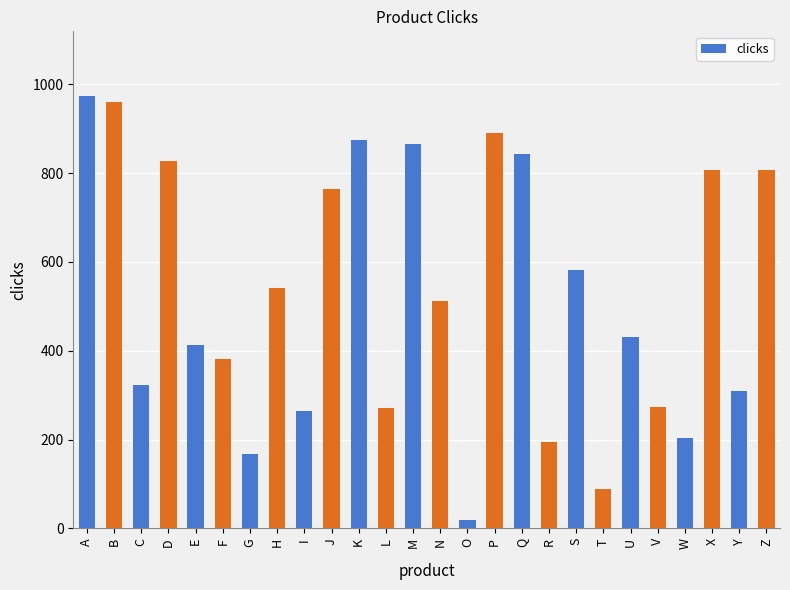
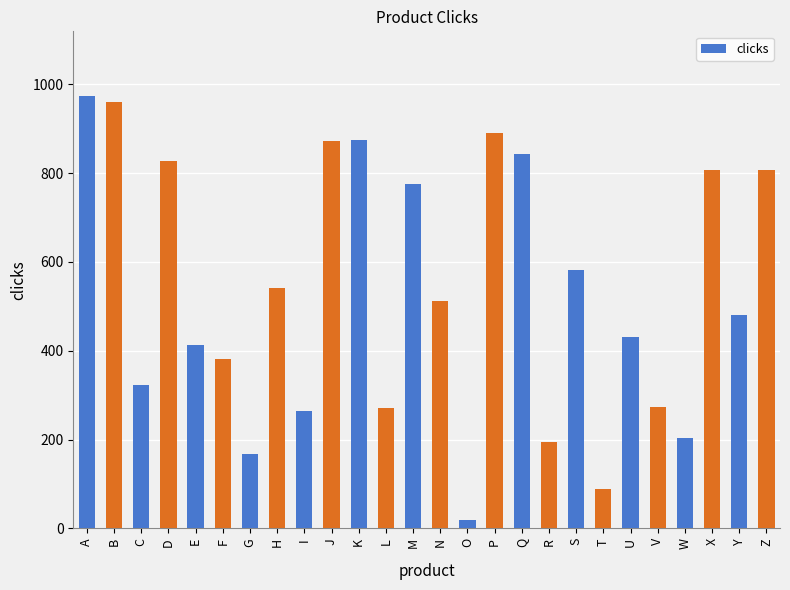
  {
    "A": 970,
    "B": 960,
    "C": 320,
    "D": 830,
    "E": 410,
    "F": 380,
    "G": 170,
    "H": 540,
    "I": 270,
-   "J": 770,
+   "J": 870,
    "K": 870,
    "L": 270,
-   "M": 870,
+   "M": 780,
    "N": 510,
    "O": 20,
    "P": 890,
    "Q": 840,
    "R": 190,
    "S": 580,
    "T": 90,
    "U": 430,
    "V": 270,
    "W": 200,
    "X": 810,
-   "Y": 310,
+   "Y": 480,
    "Z": 810
  }
